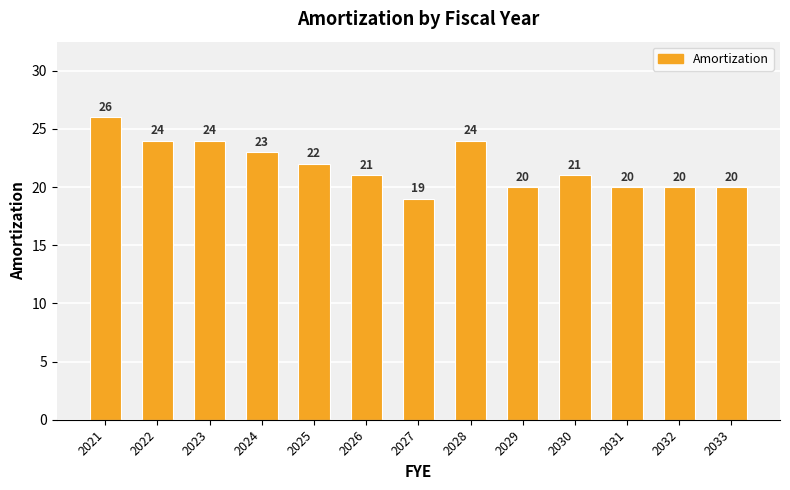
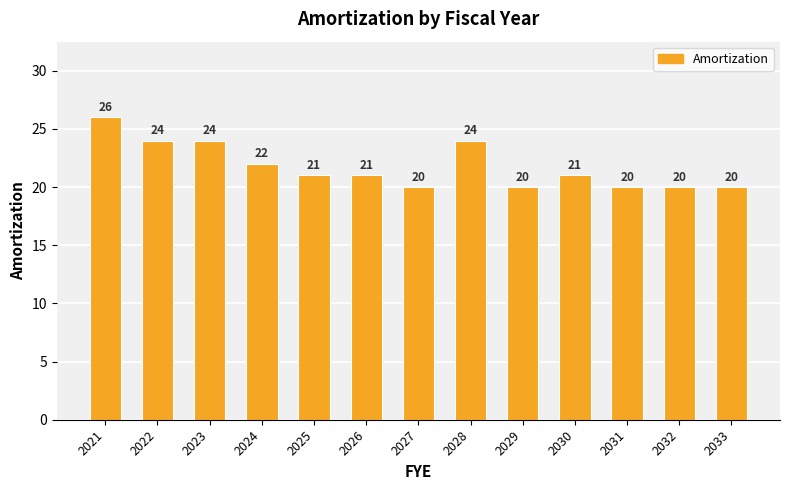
  {
    "2021": 26,
    "2022": 24,
    "2023": 24,
-   "2024": 23,
-   "2025": 22,
+   "2024": 22,
+   "2025": 21,
    "2026": 21,
-   "2027": 19,
+   "2027": 20,
    "2028": 24,
    "2029": 20,
    "2030": 21,
    "2031": 20,
    "2032": 20,
    "2033": 20
  }
